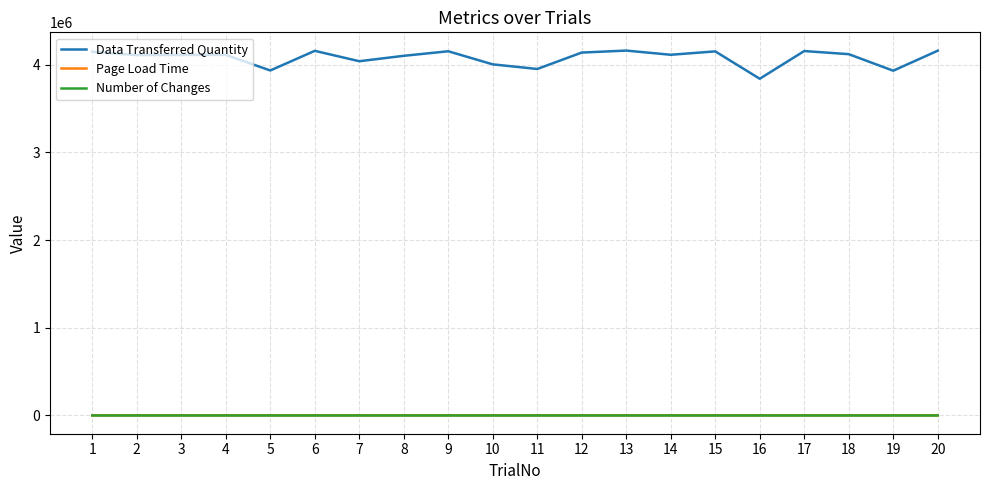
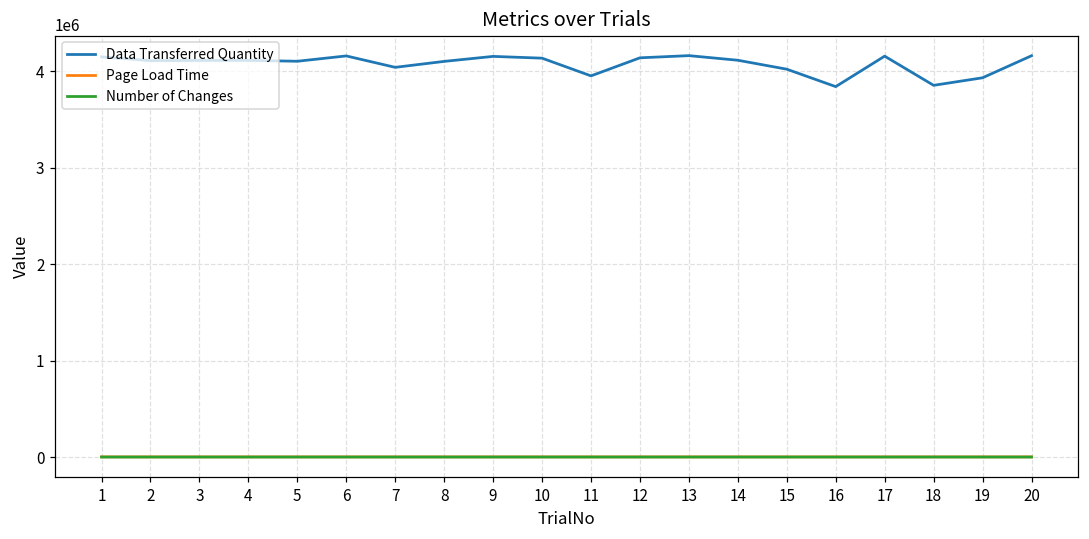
  {
    "Data Transferred Quantity": {
-     "5": 3900000,
+     "5": 4100000,
      "6": 4200000,
      "7": 4000000,
      "8": 4100000,
      "9": 4200000,
-     "10": 4000000,
+     "10": 4100000,
      "11": 3900000,
      "12": 4100000,
      "13": 4200000,
      "14": 4100000,
-     "15": 4200000,
+     "15": 4000000,
      "16": 3800000,
      "17": 4200000,
-     "18": 4100000,
+     "18": 3900000,
      "19": 3900000,
      "20": 4200000
    }
  }
